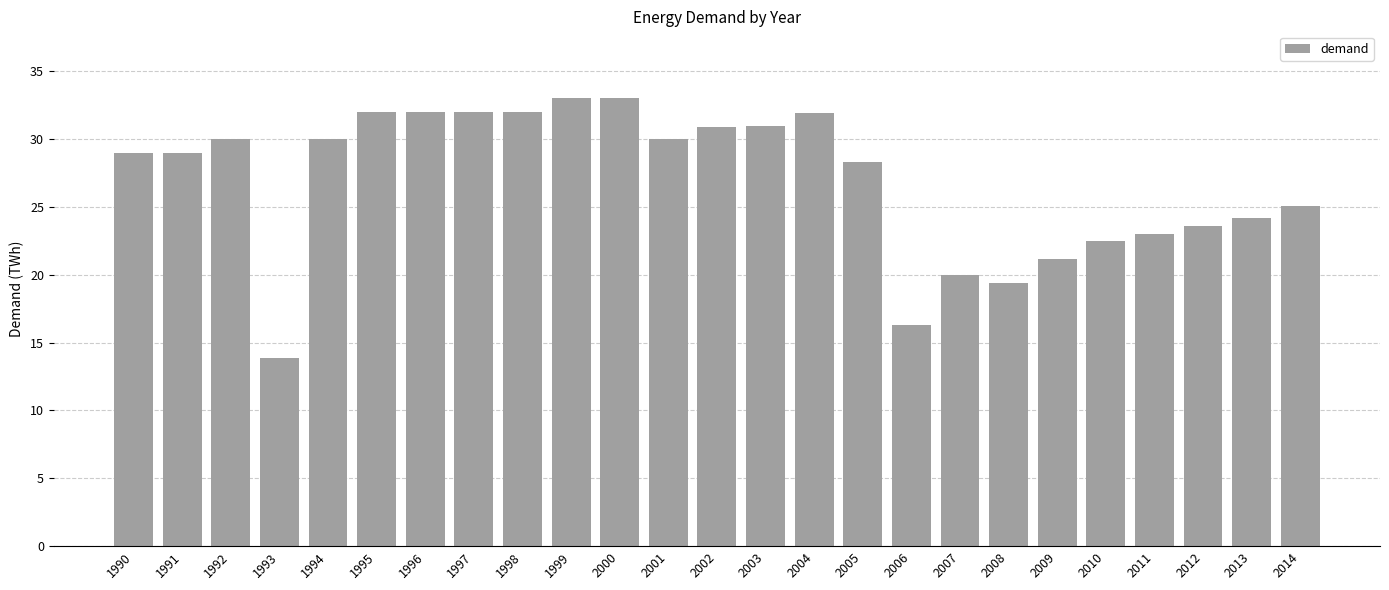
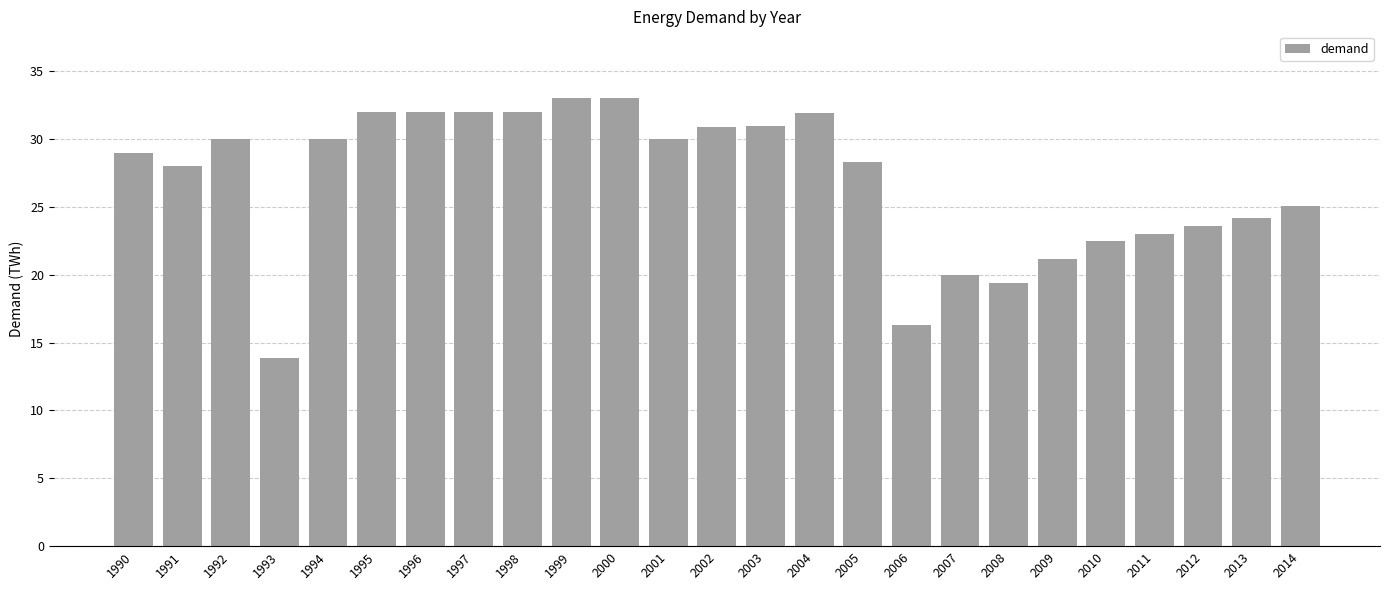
  {
    "1990": 29,
-   "1991": 29,
+   "1991": 28,
    "1992": 30,
    "1993": 14,
    "1994": 30,
    "1995": 32,
    "1996": 32,
    "1997": 32,
    "1998": 32,
    "1999": 33,
    "2000": 33,
    "2001": 30,
    "2002": 31,
    "2003": 31,
    "2004": 32,
    "2005": 28.3,
    "2006": 16.3,
    "2007": 20,
    "2008": 19.4,
    "2009": 21.2,
    "2010": 22.5,
    "2011": 23,
    "2012": 23.6,
    "2013": 24.2,
    "2014": 25
  }
